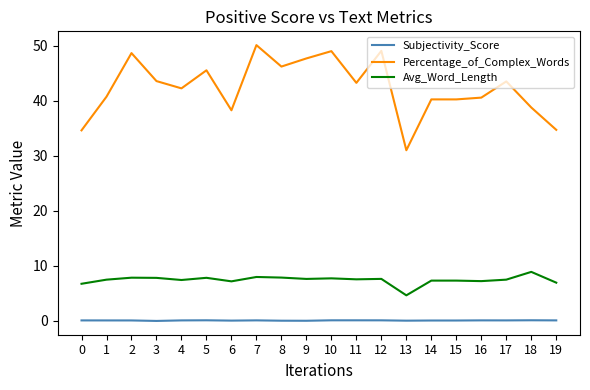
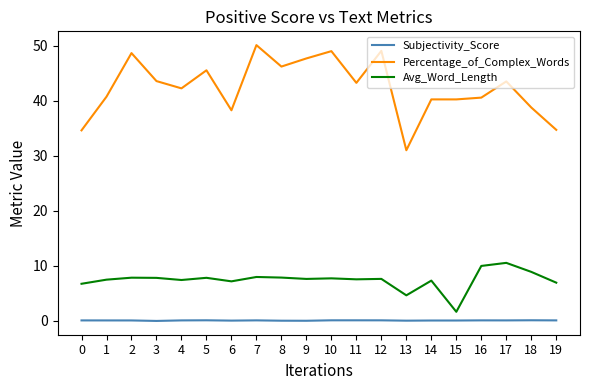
  {
    "Subjectivity_Score": {
      "0": 0,
      "1": 0,
      "2": 0,
      "3": 0,
      "4": 0,
      "5": 0,
      "6": 0,
      "7": 0,
      "8": 0,
      "9": 0,
      "10": 0,
      "11": 0,
      "12": 0,
      "13": 0,
      "14": 0,
      "15": 0,
      "16": 0,
      "17": 0,
      "18": 0,
      "19": 0
    },
    "Percentage_of_Complex_Words": {
      "0": 35,
      "1": 41,
      "2": 49,
      "3": 44,
      "4": 42,
      "5": 46,
      "6": 38,
      "7": 50,
      "8": 46,
      "9": 48,
      "10": 49,
      "11": 43,
      "13": 31,
      "14": 40,
      "15": 40,
      "16": 41,
      "18": 39,
      "19": 35
    },
    "Avg_Word_Length": {
      "0": 7,
      "1": 7,
      "2": 8,
      "3": 8,
      "4": 7,
      "5": 8,
      "6": 7,
      "7": 8,
      "8": 8,
      "9": 8,
      "10": 8,
      "11": 8,
      "12": 8,
      "13": 5,
      "14": 7,
-     "15": 7,
-     "16": 7,
-     "17": 7,
+     "15": 2,
+     "16": 10,
+     "17": 11,
      "18": 9,
      "19": 7
    }
  }
